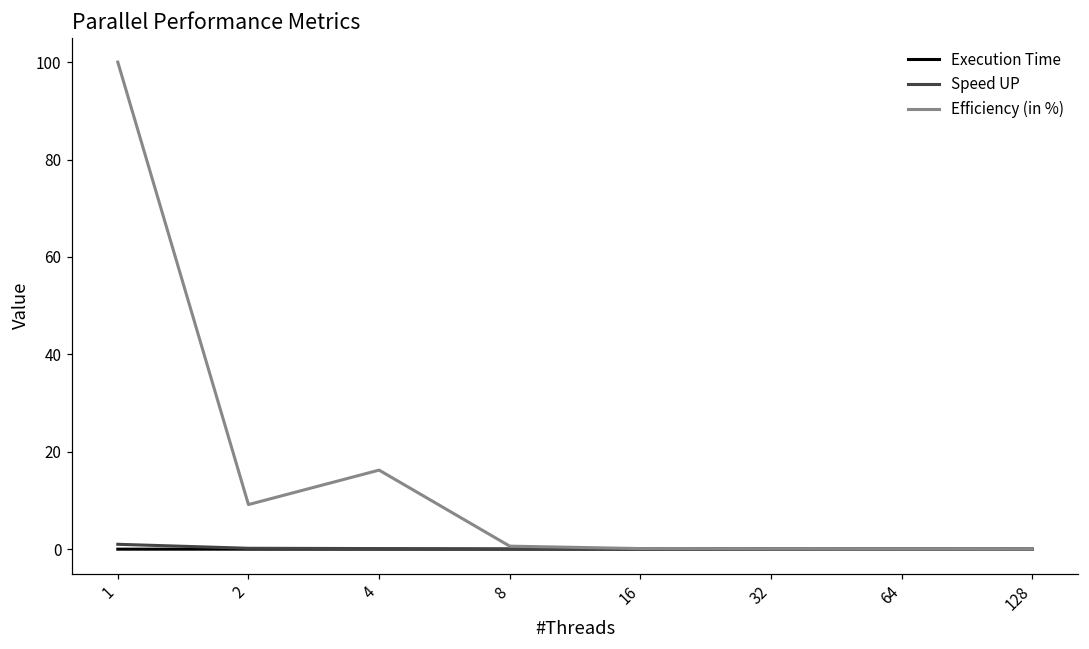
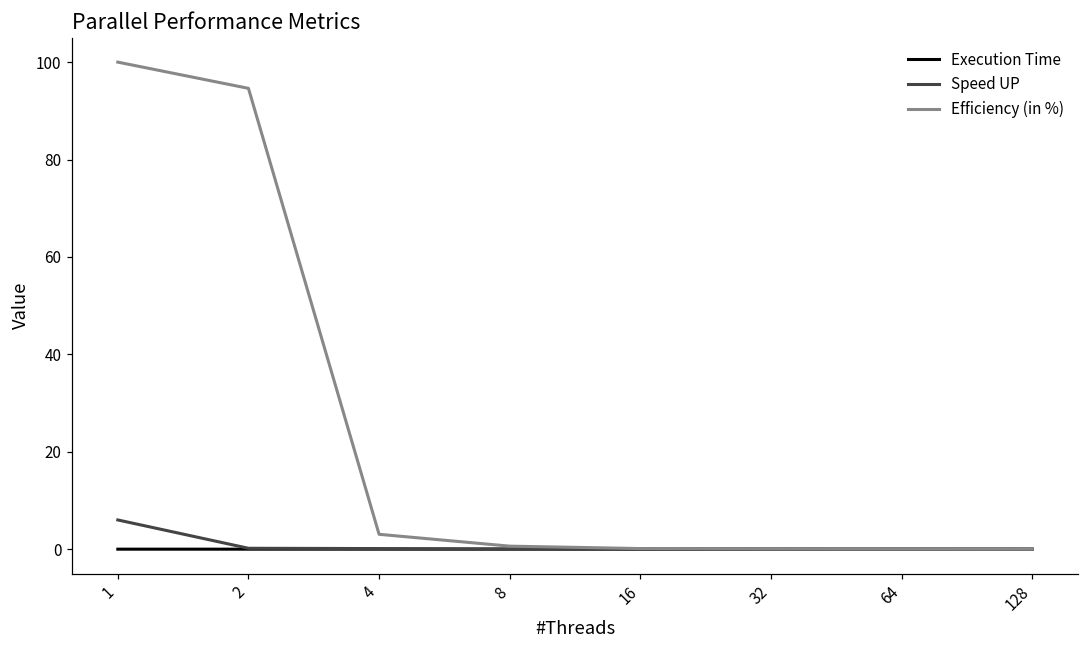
  {
    "Execution Time": {
      "1": 0
    },
    "Speed UP": {
-     "1": 1
+     "1": 6
    },
    "Efficiency (in %)": {
      "1": 100,
-     "2": 9,
-     "4": 16
+     "2": 95,
+     "4": 3
    }
  }
